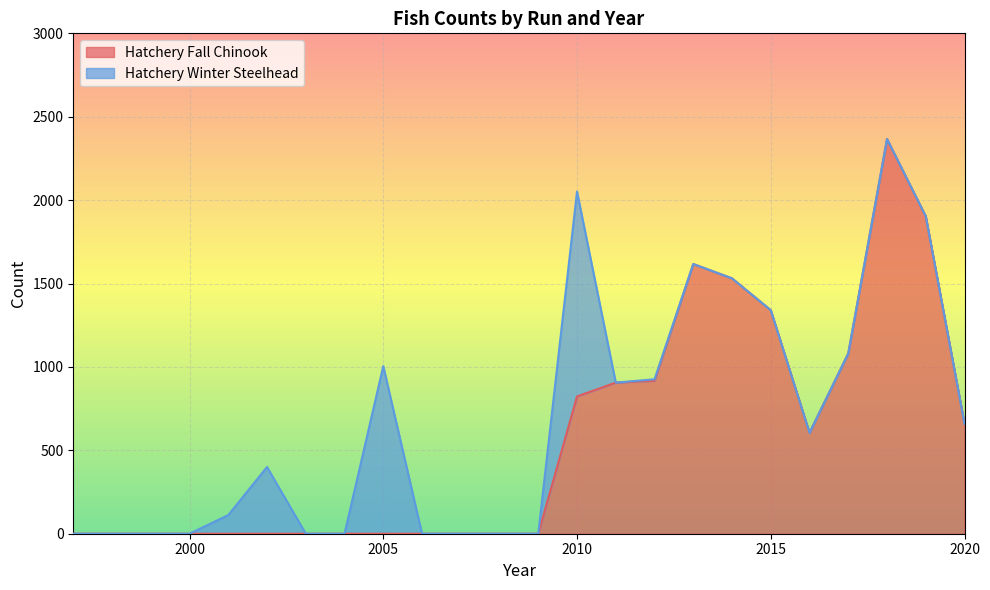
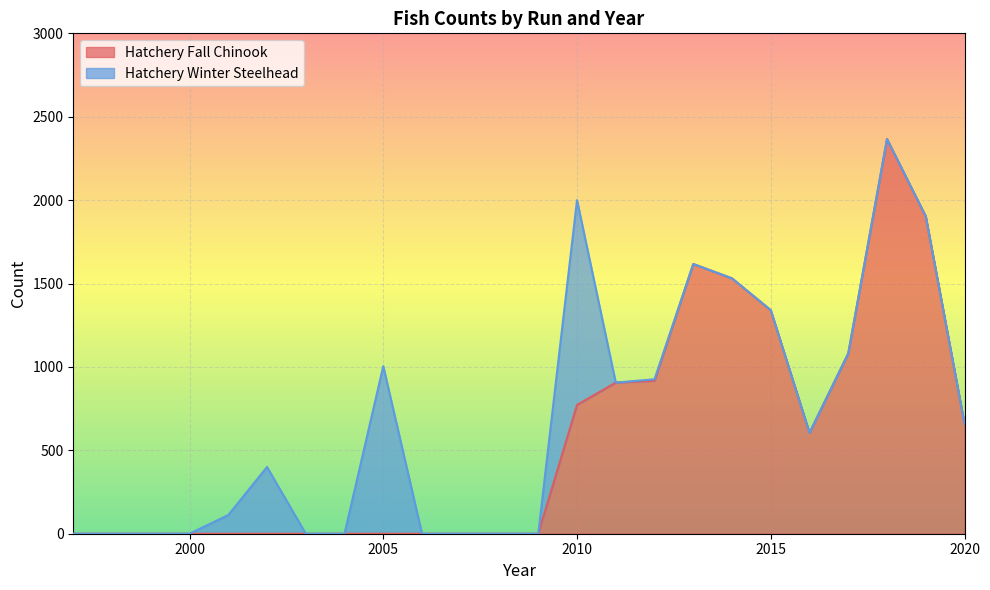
  {
    "Hatchery Fall Chinook": {
      "2005": 0,
-     "2010": 820
+     "2010": 770
    },
    "Hatchery Winter Steelhead": {
      "2005": 1010,
      "2010": 1230
    }
  }
